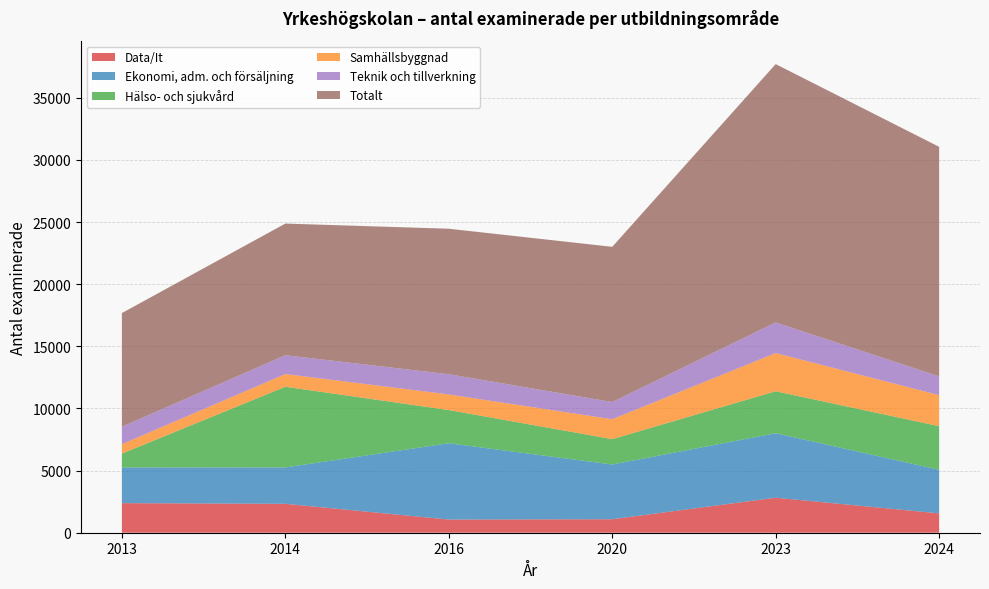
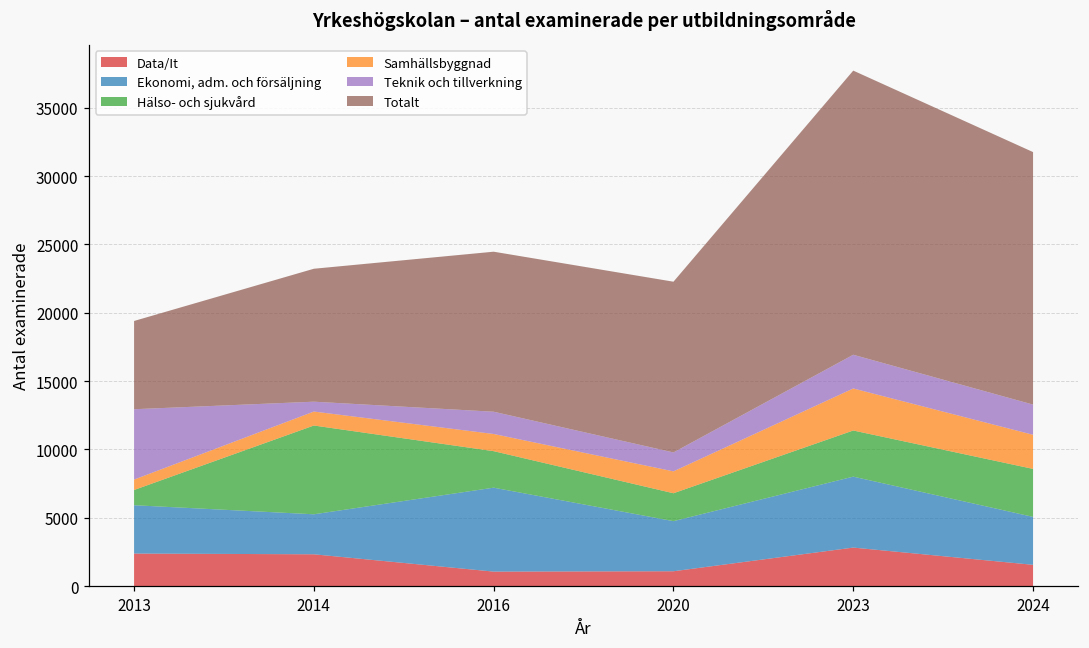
  {
    "Data/It": {
      "2013": 2400,
      "2014": 2300,
      "2016": 1100,
      "2020": 1100,
      "2023": 2800,
      "2024": 1600
    },
    "Ekonomi, adm. och försäljning": {
-     "2013": 2900,
+     "2013": 3500,
      "2014": 2900,
      "2016": 6100,
-     "2020": 4400,
+     "2020": 3700,
      "2023": 5200,
      "2024": 3500
    },
    "Hälso- och sjukvård": {
      "2013": 1100,
      "2014": 6500,
      "2016": 2700,
      "2020": 2000,
      "2023": 3400,
      "2024": 3500
    },
    "Samhällsbyggnad": {
      "2013": 800,
      "2014": 1000,
      "2016": 1300,
      "2020": 1600,
      "2023": 3100,
      "2024": 2500
    },
    "Teknik och tillverkning": {
-     "2013": 1400,
-     "2014": 1500,
+     "2013": 5100,
+     "2014": 700,
      "2016": 1600,
      "2020": 1400,
      "2023": 2500,
-     "2024": 1500
+     "2024": 2200
    },
    "Totalt": {
-     "2013": 9100,
-     "2014": 10600,
+     "2013": 6500,
+     "2014": 9700,
      "2016": 11700,
      "2020": 12500,
      "2023": 20800,
      "2024": 18500
    }
  }
